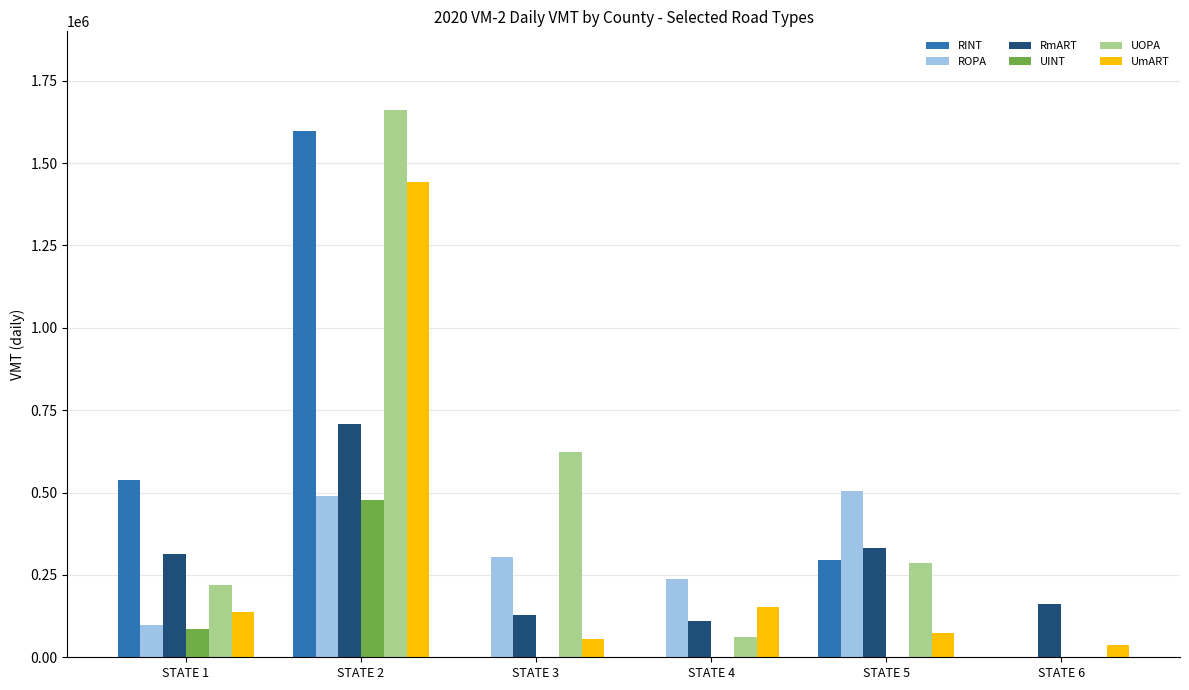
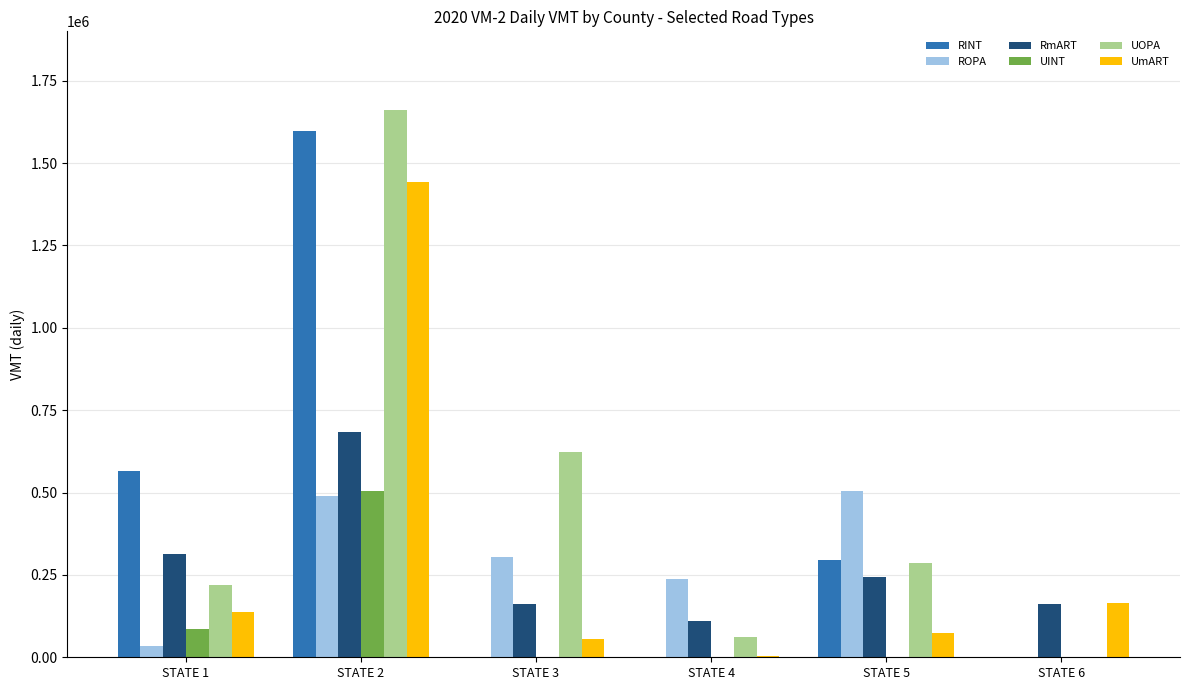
  {
    "RINT": {
-     "STATE 1": 540000,
+     "STATE 1": 570000,
      "STATE 2": 1600000,
      "STATE 3": 0,
      "STATE 4": 0,
      "STATE 5": 300000,
      "STATE 6": 0
    },
    "ROPA": {
-     "STATE 1": 100000,
+     "STATE 1": 40000,
      "STATE 2": 490000,
      "STATE 3": 300000,
      "STATE 4": 240000,
      "STATE 5": 500000,
      "STATE 6": 0
    },
    "RmART": {
      "STATE 1": 310000,
-     "STATE 2": 710000,
-     "STATE 3": 130000,
+     "STATE 2": 680000,
+     "STATE 3": 160000,
      "STATE 4": 110000,
-     "STATE 5": 330000,
+     "STATE 5": 240000,
      "STATE 6": 160000
    },
    "UINT": {
      "STATE 1": 90000,
-     "STATE 2": 480000,
+     "STATE 2": 500000,
      "STATE 3": 0,
      "STATE 4": 0,
      "STATE 5": 0,
      "STATE 6": 0
    },
    "UOPA": {
      "STATE 1": 220000,
      "STATE 2": 1660000,
      "STATE 3": 620000,
      "STATE 4": 60000,
      "STATE 5": 290000,
      "STATE 6": 0
    },
    "UmART": {
      "STATE 1": 140000,
      "STATE 2": 1440000,
      "STATE 3": 60000,
-     "STATE 4": 150000,
+     "STATE 4": 10000,
      "STATE 5": 70000,
-     "STATE 6": 40000
+     "STATE 6": 160000
    }
  }
